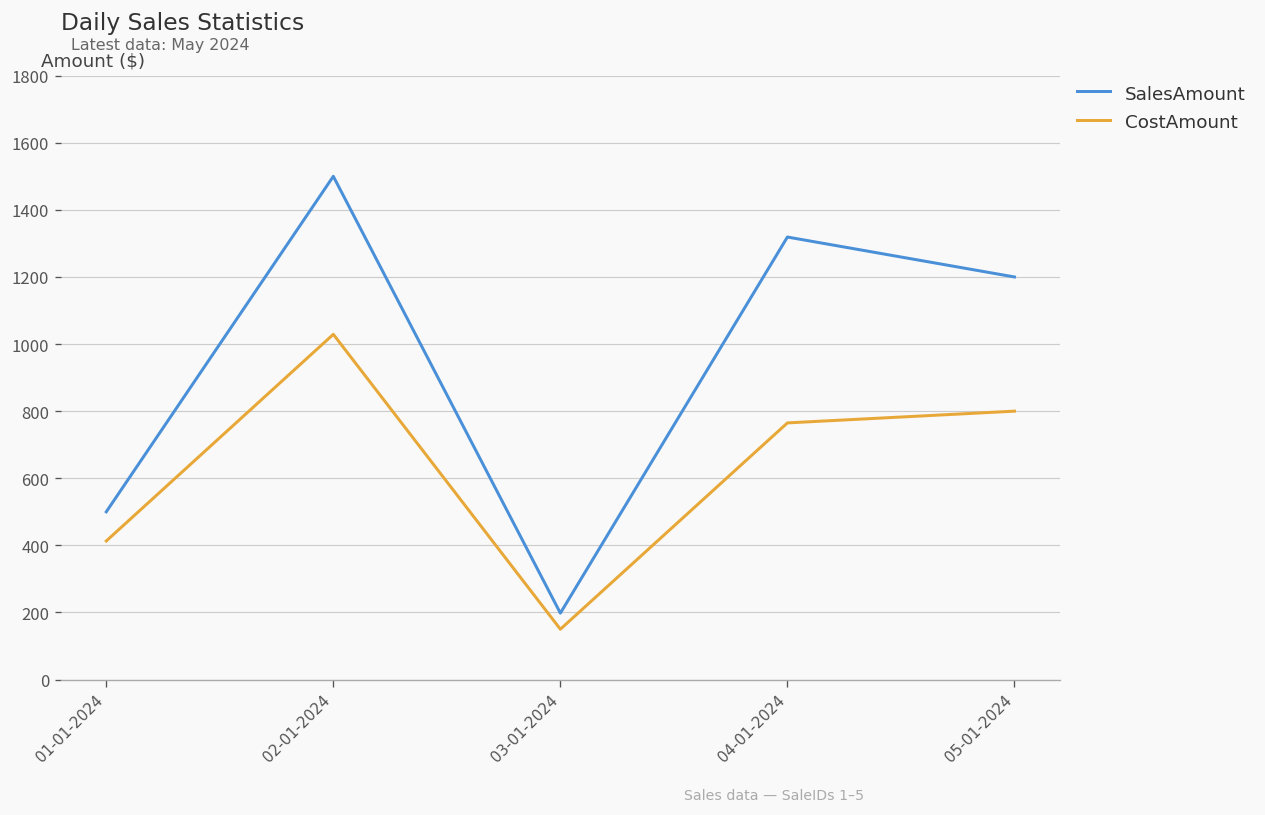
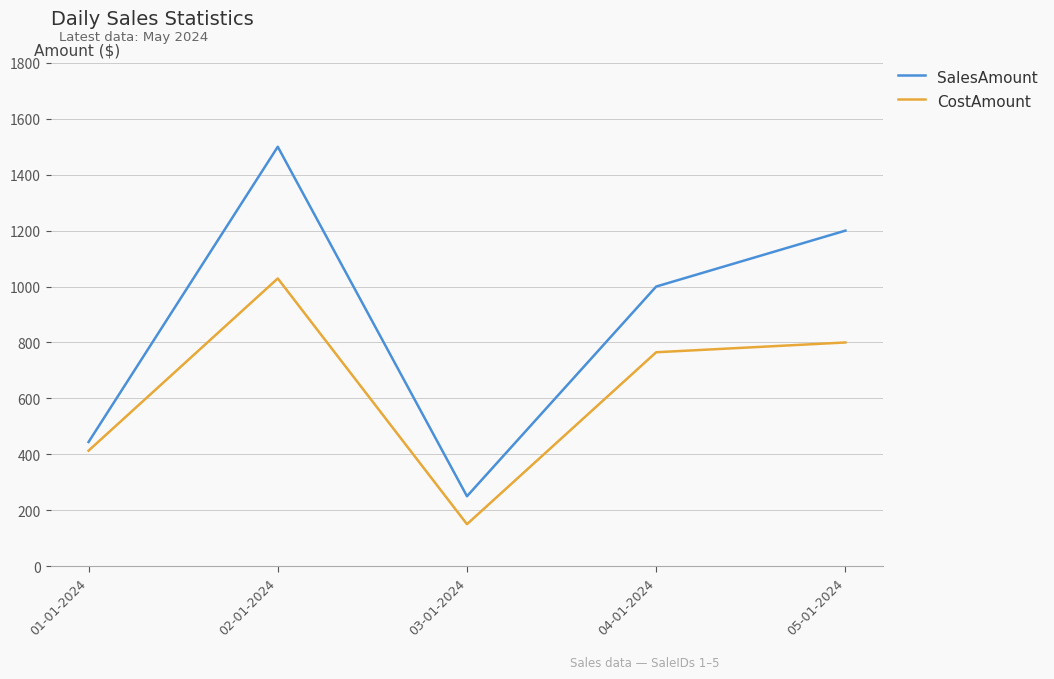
  {
    "SalesAmount": {
-     "01-01-2024": 500,
+     "01-01-2024": 440,
      "02-01-2024": 1500,
-     "03-01-2024": 200,
-     "04-01-2024": 1320,
+     "03-01-2024": 250,
+     "04-01-2024": 1000,
      "05-01-2024": 1200
    },
    "CostAmount": {
      "01-01-2024": 410,
      "02-01-2024": 1030,
      "03-01-2024": 150,
      "04-01-2024": 770,
      "05-01-2024": 800
    }
  }
